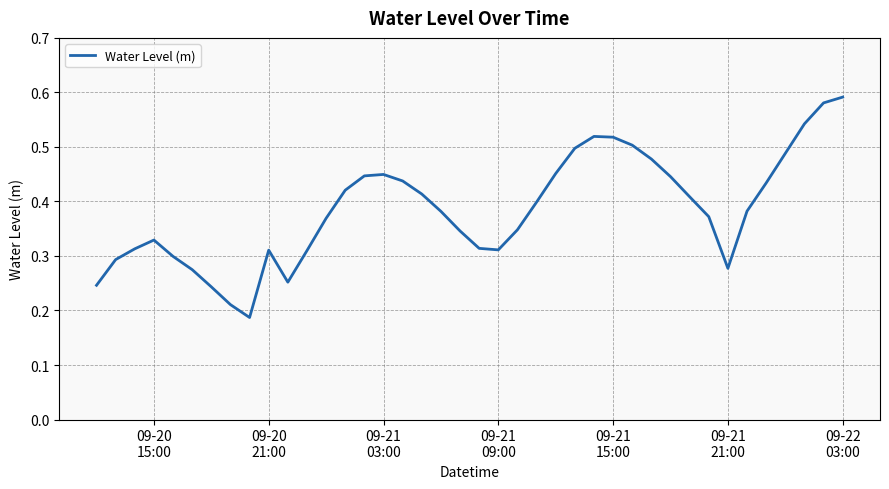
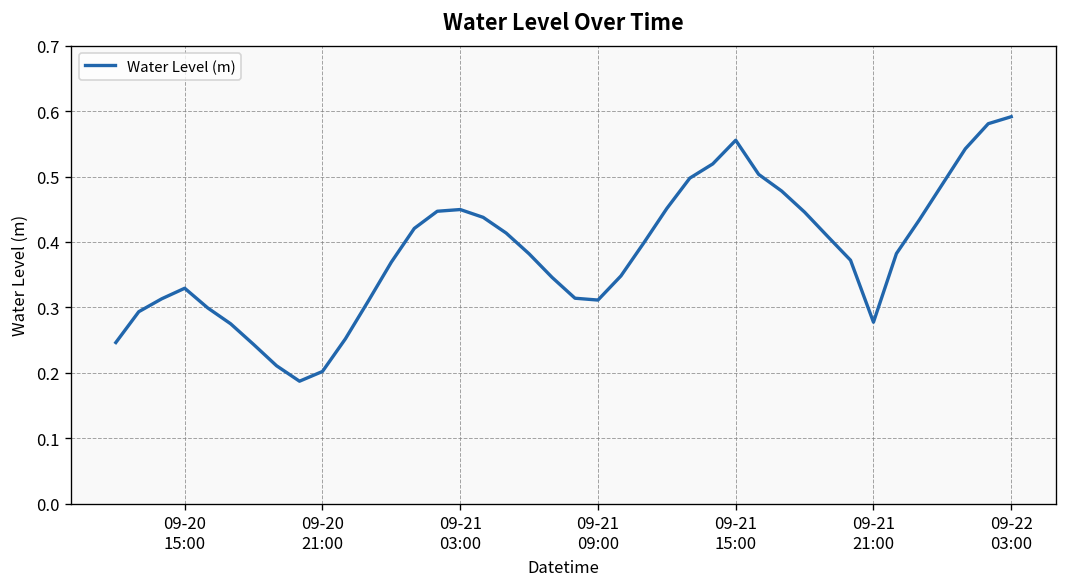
  {
    "09-20 15:00": 0.33,
-   "09-20 21:00": 0.31,
+   "09-20 21:00": 0.20,
    "09-21 03:00": 0.45,
    "09-21 09:00": 0.31,
-   "09-21 15:00": 0.52,
+   "09-21 15:00": 0.56,
    "09-21 21:00": 0.28,
    "09-22 03:00": 0.59
  }
